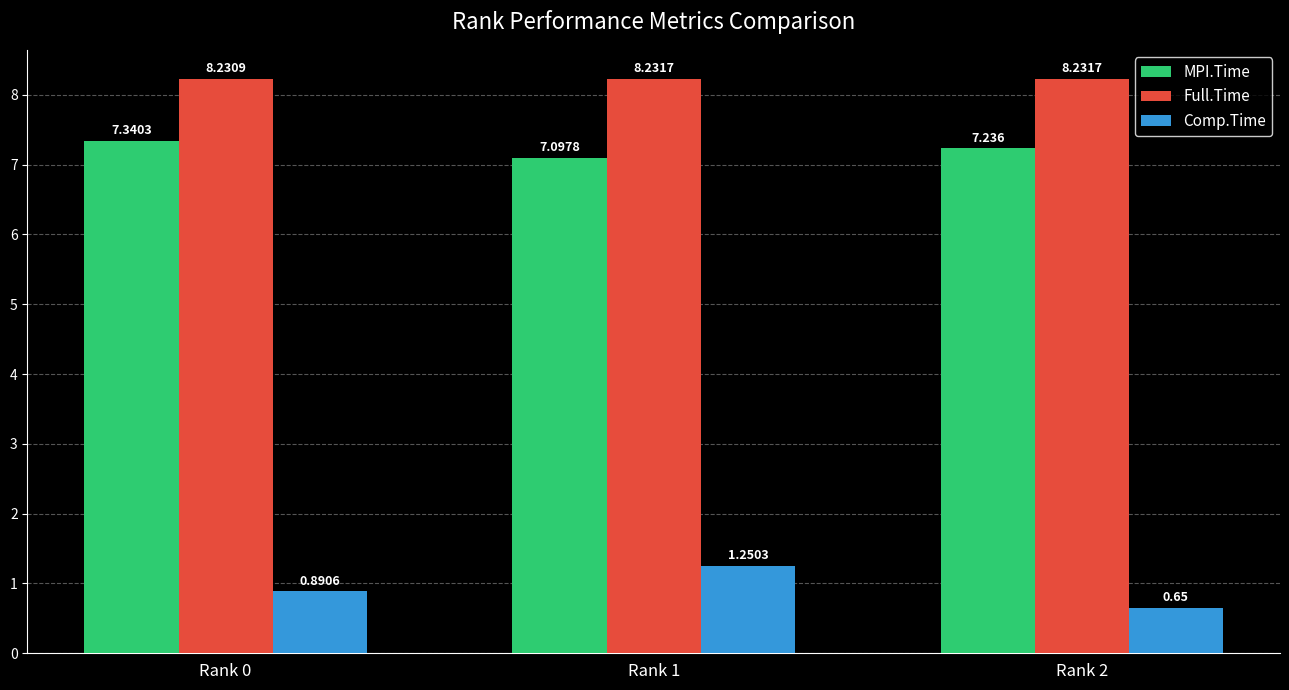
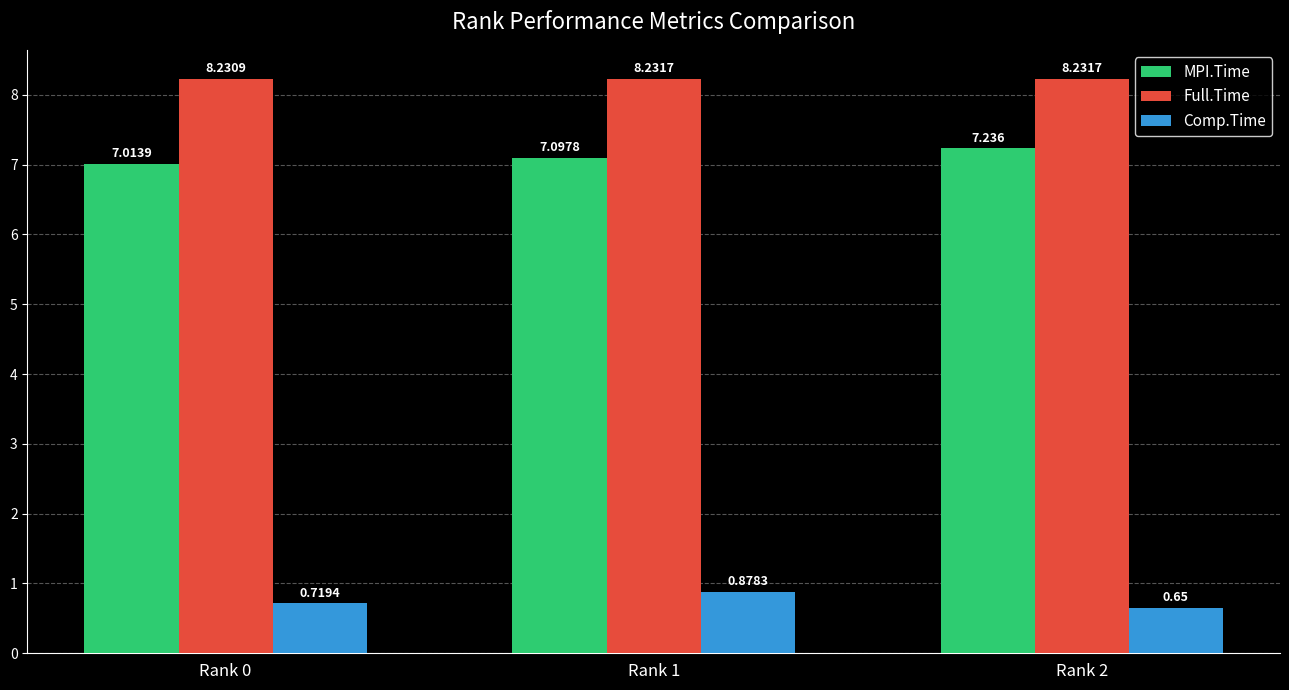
  {
    "MPI.Time": {
-     "Rank 0": 7.3403,
+     "Rank 0": 7.0139,
      "Rank 1": 7.0978,
      "Rank 2": 7.236
    },
    "Full.Time": {
      "Rank 0": 8.2309,
      "Rank 1": 8.2317,
      "Rank 2": 8.2317
    },
    "Comp.Time": {
-     "Rank 0": 0.8906,
-     "Rank 1": 1.2503,
+     "Rank 0": 0.7194,
+     "Rank 1": 0.8783,
      "Rank 2": 0.65
    }
  }
